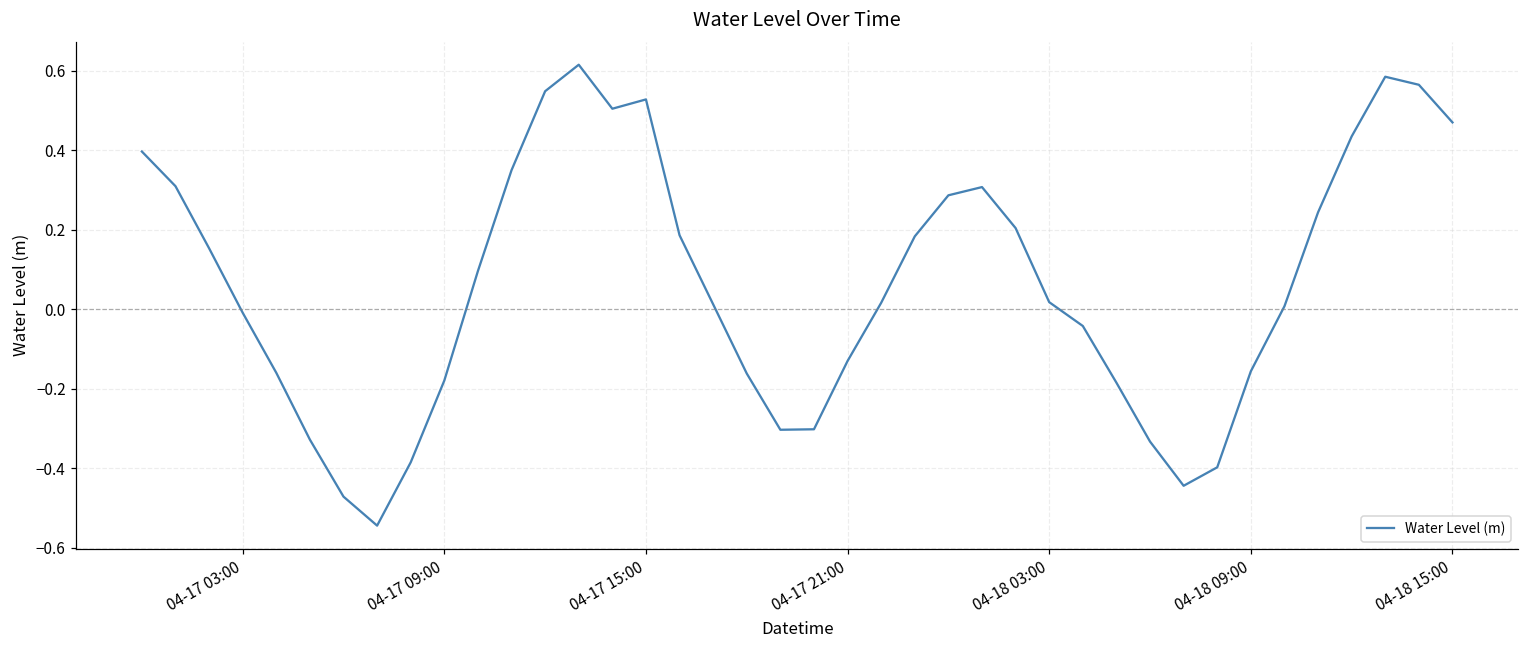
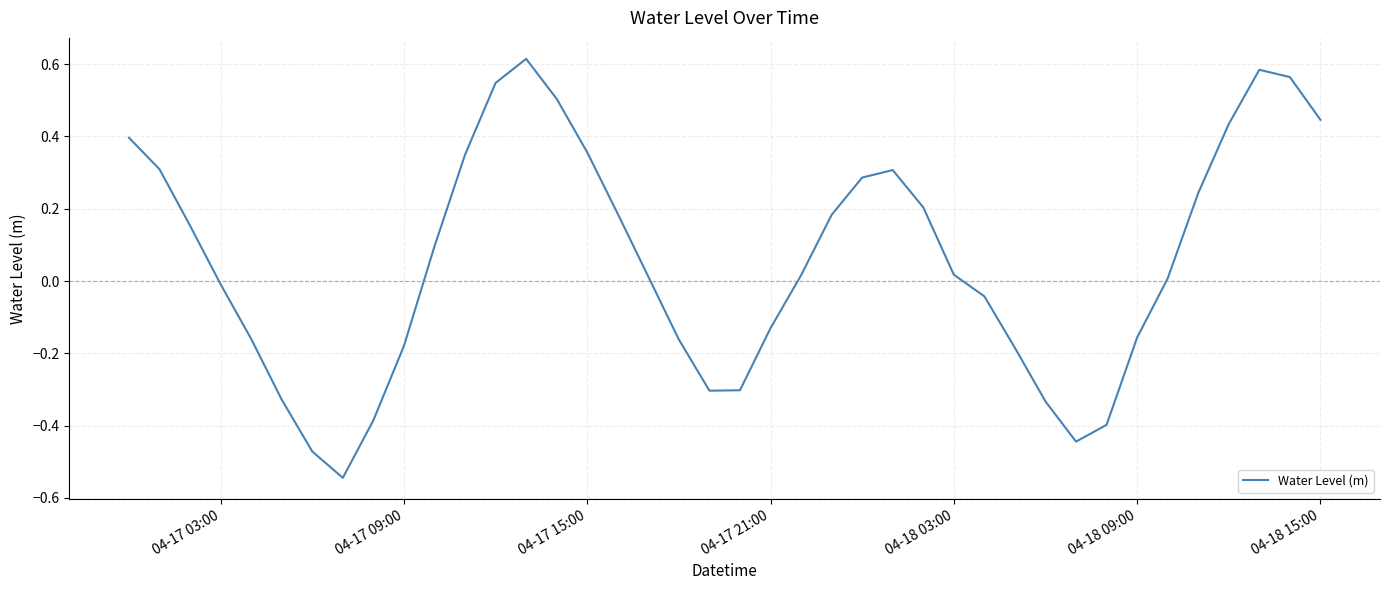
  {
    "04-17 03:00": -0.01,
    "04-17 09:00": -0.18,
-   "04-17 15:00": 0.53,
+   "04-17 15:00": 0.36,
    "04-17 21:00": -0.13,
    "04-18 03:00": 0.02,
    "04-18 09:00": -0.16,
-   "04-18 15:00": 0.47
+   "04-18 15:00": 0.45
  }
